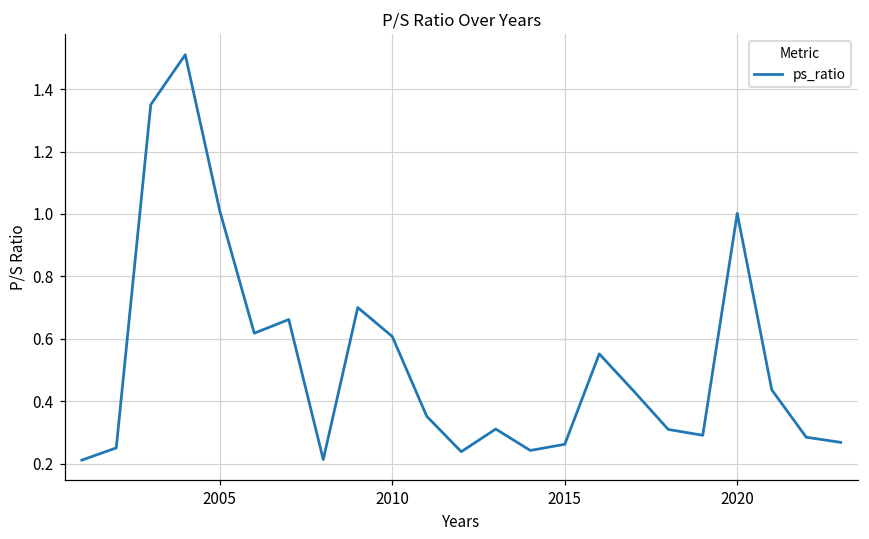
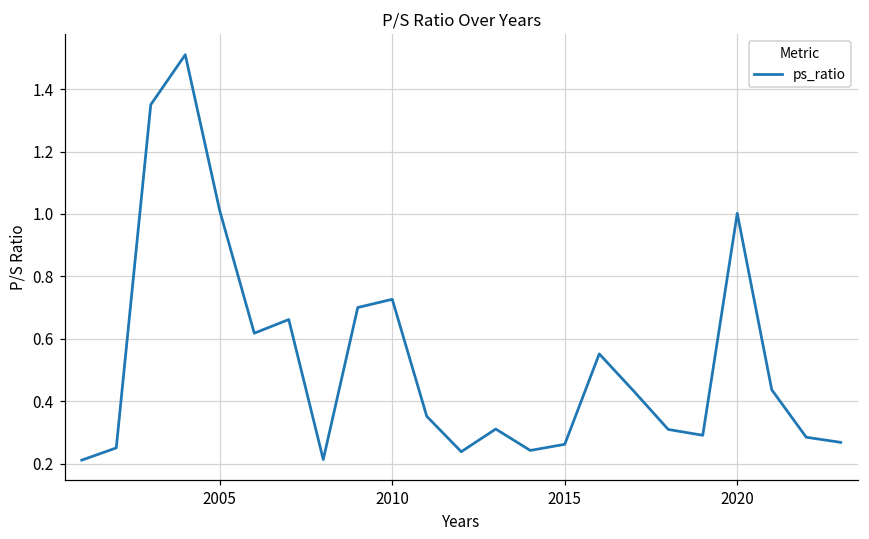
  {
    "2005": 1.01,
-   "2010": 0.61,
+   "2010": 0.73,
    "2015": 0.26,
    "2020": 1.00
  }
